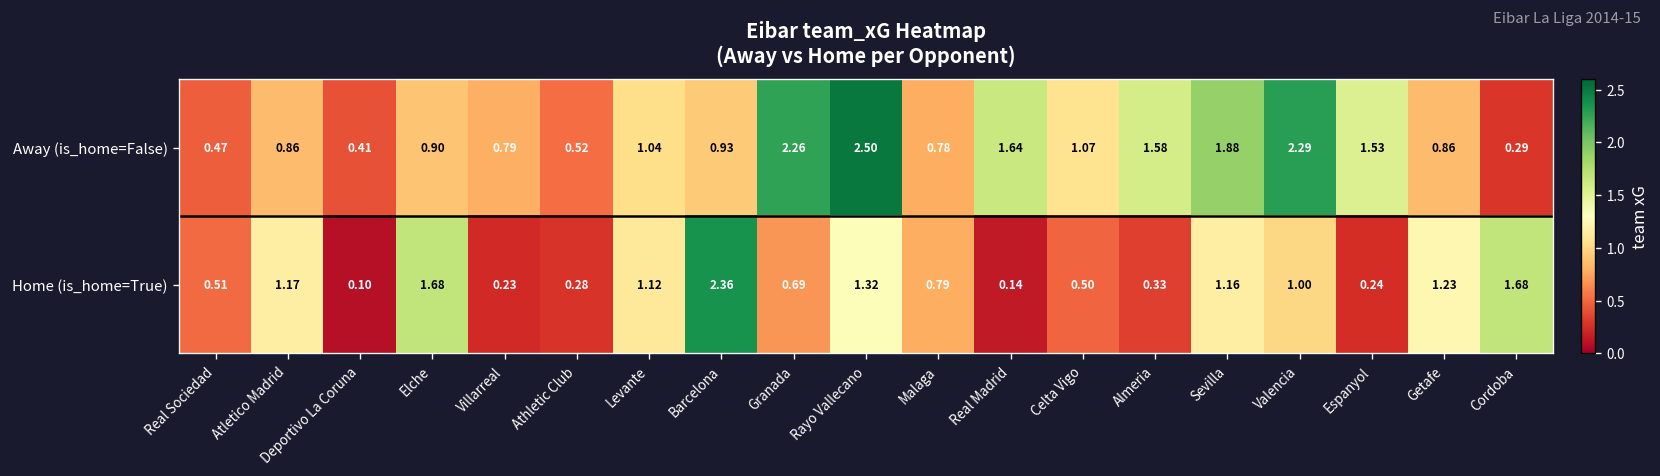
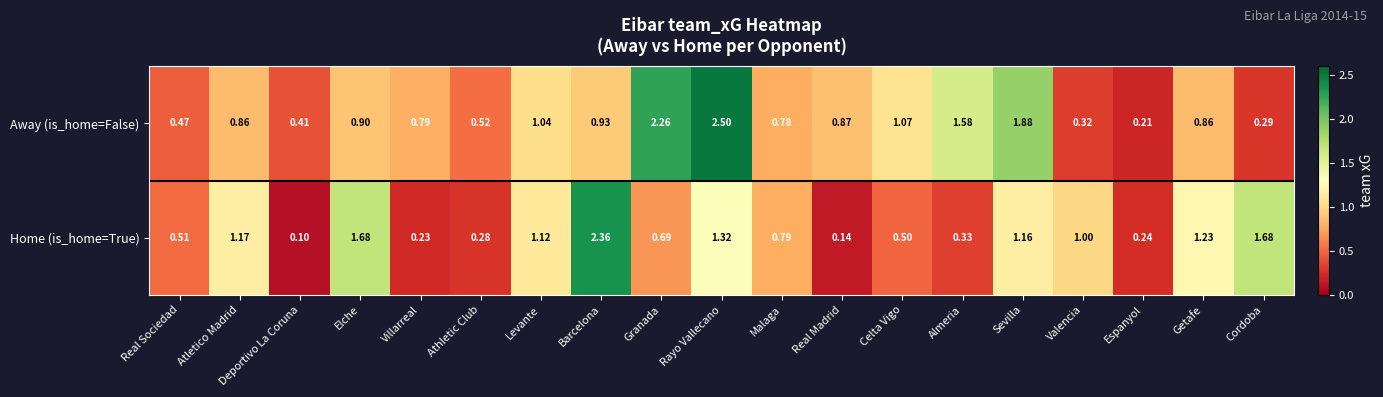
  {
    "Away (is_home=False)": {
      "Real Sociedad": 0.47,
      "Atletico Madrid": 0.86,
      "Deportivo La Coruna": 0.41,
      "Elche": 0.90,
      "Villarreal": 0.79,
      "Athletic Club": 0.52,
      "Levante": 1.04,
      "Barcelona": 0.93,
      "Granada": 2.26,
      "Rayo Vallecano": 2.50,
      "Malaga": 0.78,
-     "Real Madrid": 1.64,
+     "Real Madrid": 0.87,
      "Celta Vigo": 1.07,
      "Almeria": 1.58,
      "Sevilla": 1.88,
-     "Valencia": 2.29,
-     "Espanyol": 1.53,
+     "Valencia": 0.32,
+     "Espanyol": 0.21,
      "Getafe": 0.86,
      "Cordoba": 0.29
    },
    "Home (is_home=True)": {
      "Real Sociedad": 0.51,
      "Atletico Madrid": 1.17,
      "Deportivo La Coruna": 0.10,
      "Elche": 1.68,
      "Villarreal": 0.23,
      "Athletic Club": 0.28,
      "Levante": 1.12,
      "Barcelona": 2.36,
      "Granada": 0.69,
      "Rayo Vallecano": 1.32,
      "Malaga": 0.79,
      "Real Madrid": 0.14,
      "Celta Vigo": 0.50,
      "Almeria": 0.33,
      "Sevilla": 1.16,
      "Valencia": 1.00,
      "Espanyol": 0.24,
      "Getafe": 1.23,
      "Cordoba": 1.68
    }
  }
